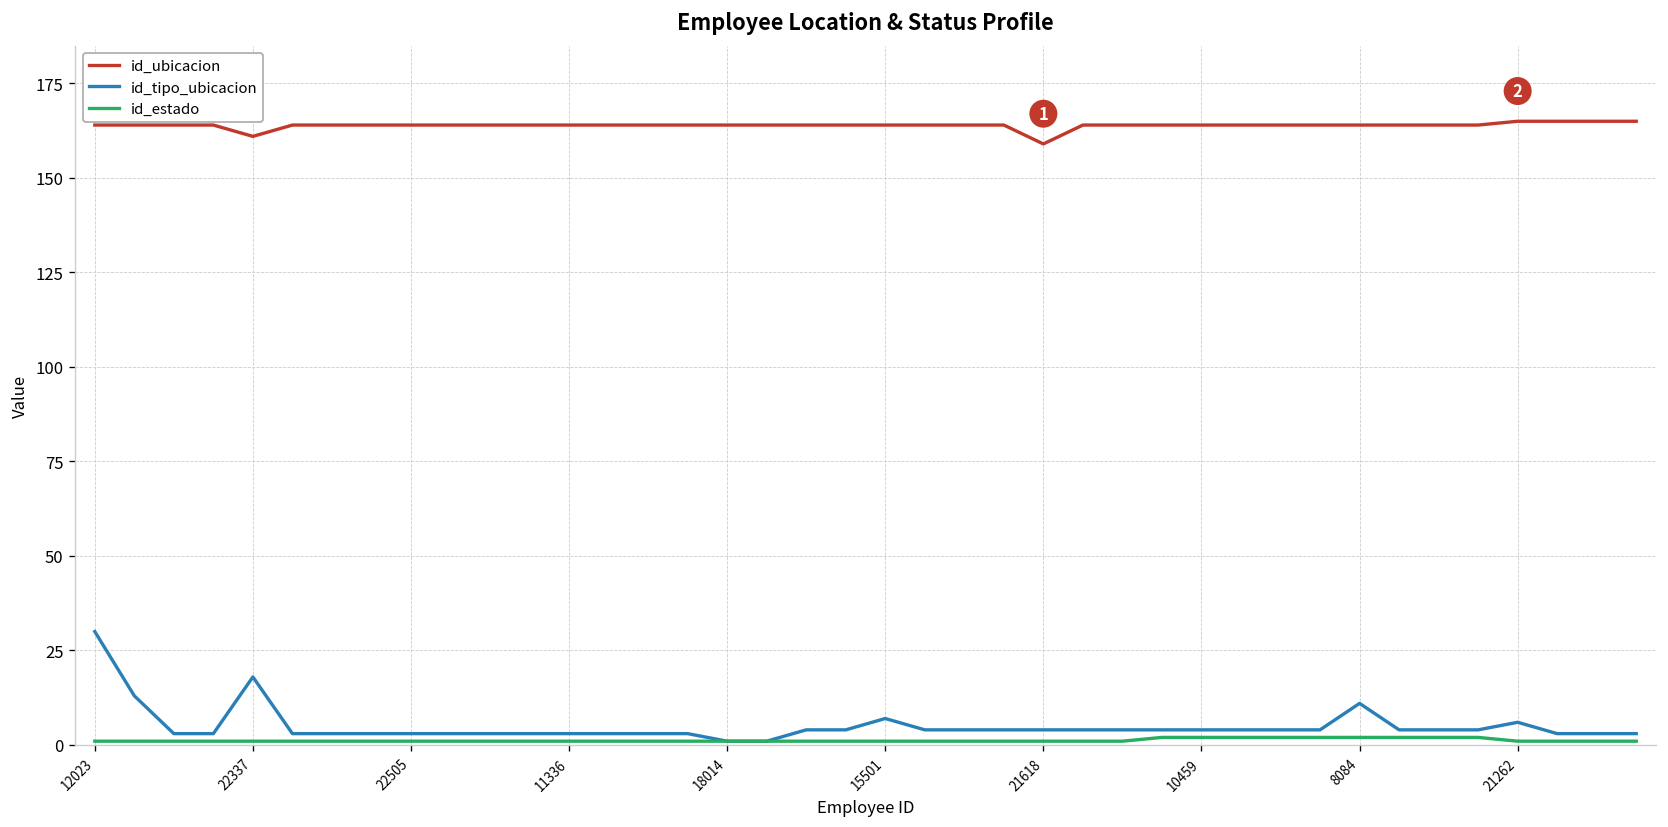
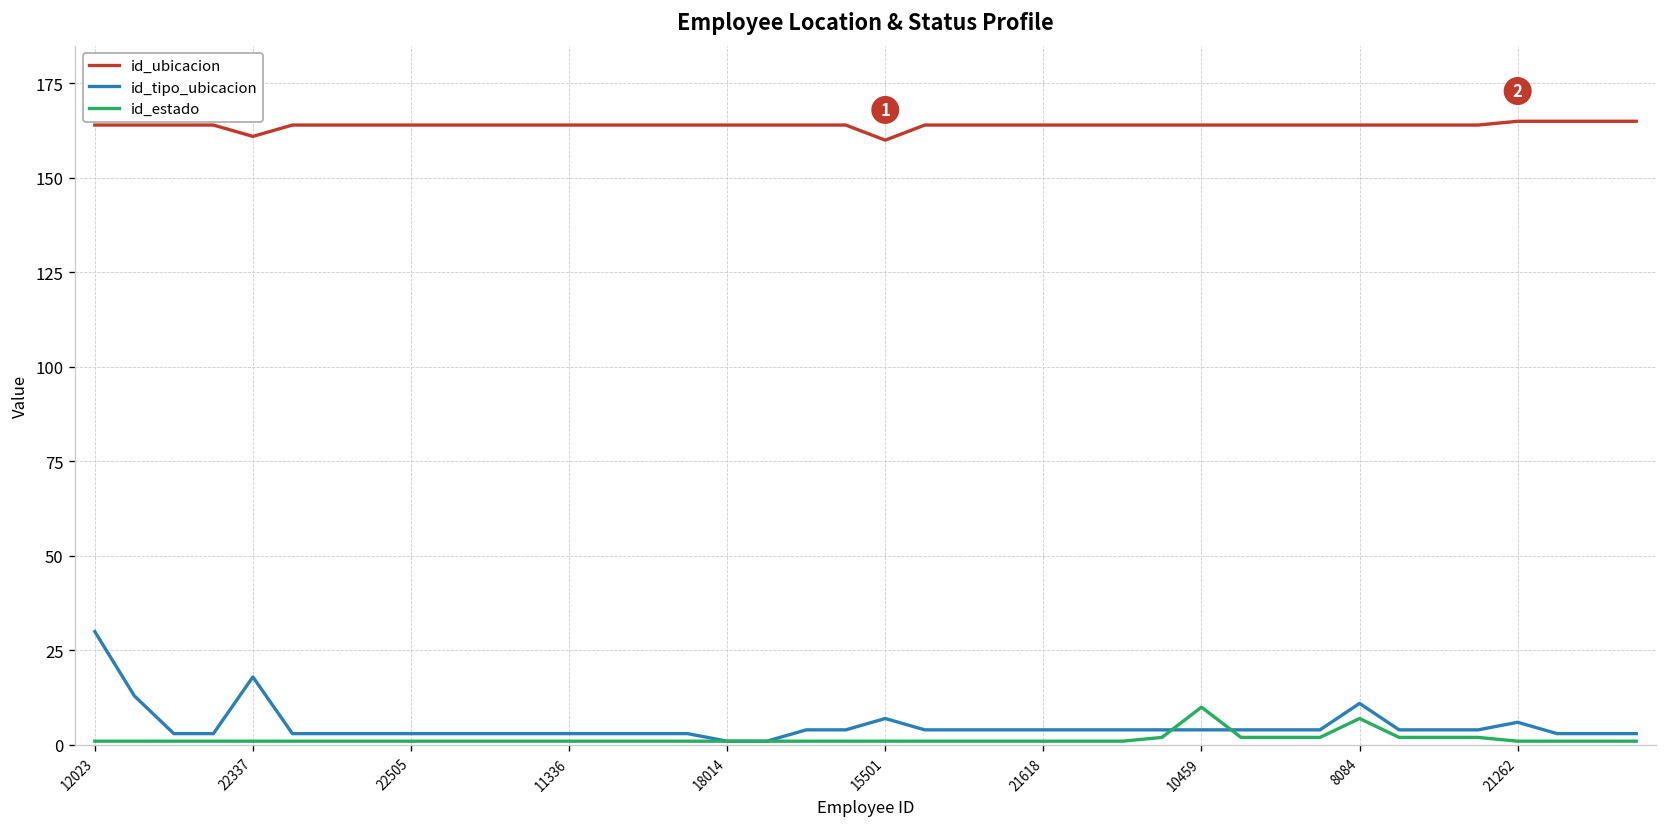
  {
    "id_ubicacion": {
      "22337": 161,
      "22505": 164,
      "11336": 164,
      "18014": 164,
-     "15501": 164,
-     "21618": 159,
+     "15501": 160,
+     "21618": 164,
      "10459": 164,
      "8084": 164
    },
    "id_tipo_ubicacion": {
      "12023": 30,
      "22337": 18,
      "22505": 3,
      "11336": 3,
      "15501": 7,
      "21618": 4,
      "10459": 4,
      "8084": 11,
      "21262": 6
    },
    "id_estado": {
      "12023": 1,
      "22337": 1,
      "22505": 1,
      "11336": 1,
      "15501": 1,
      "21618": 1,
-     "10459": 2,
-     "8084": 2,
+     "10459": 10,
+     "8084": 7,
      "21262": 1
    }
  }
